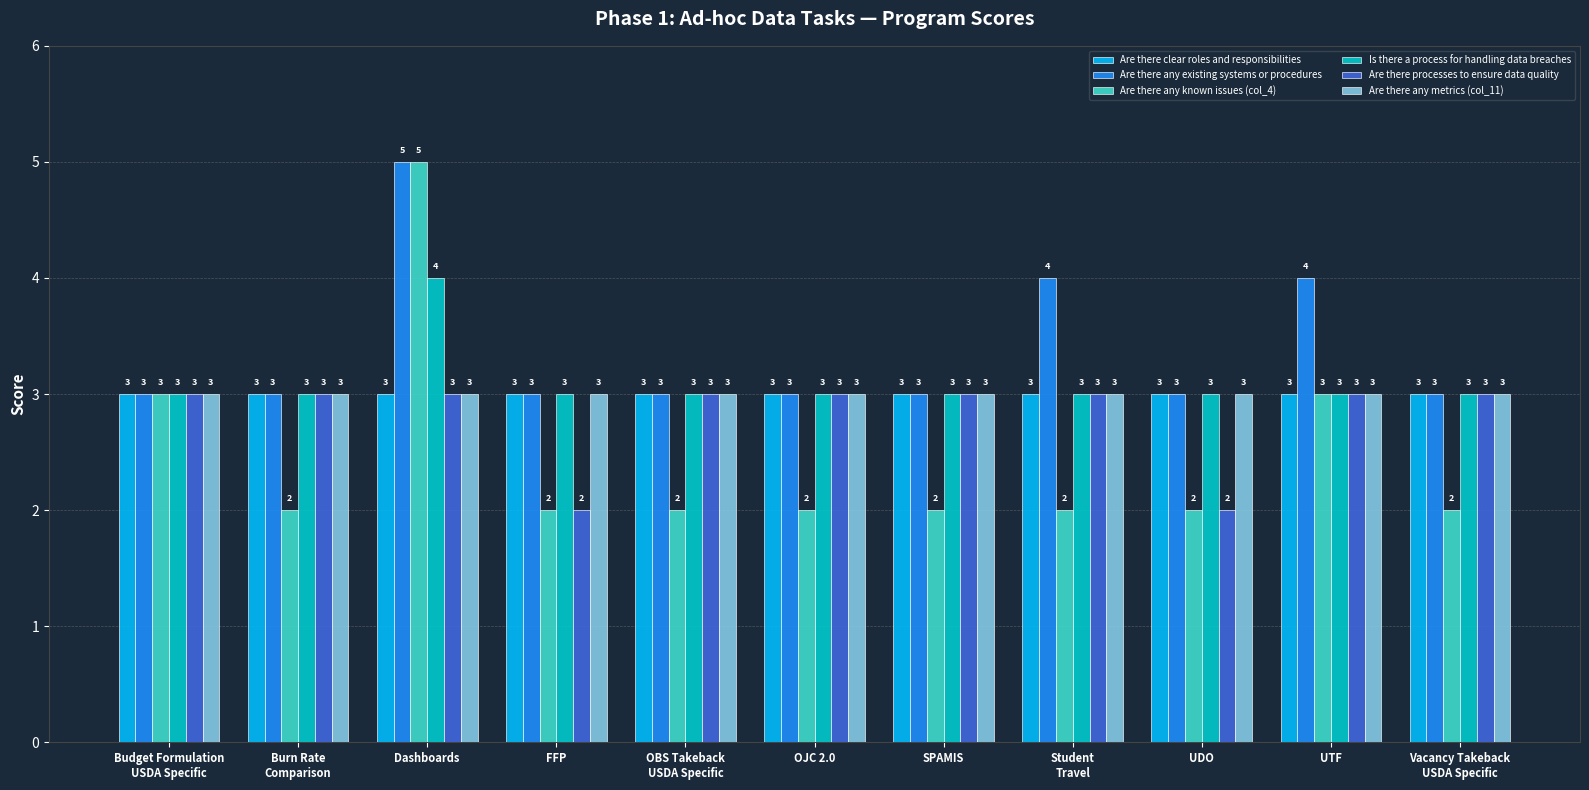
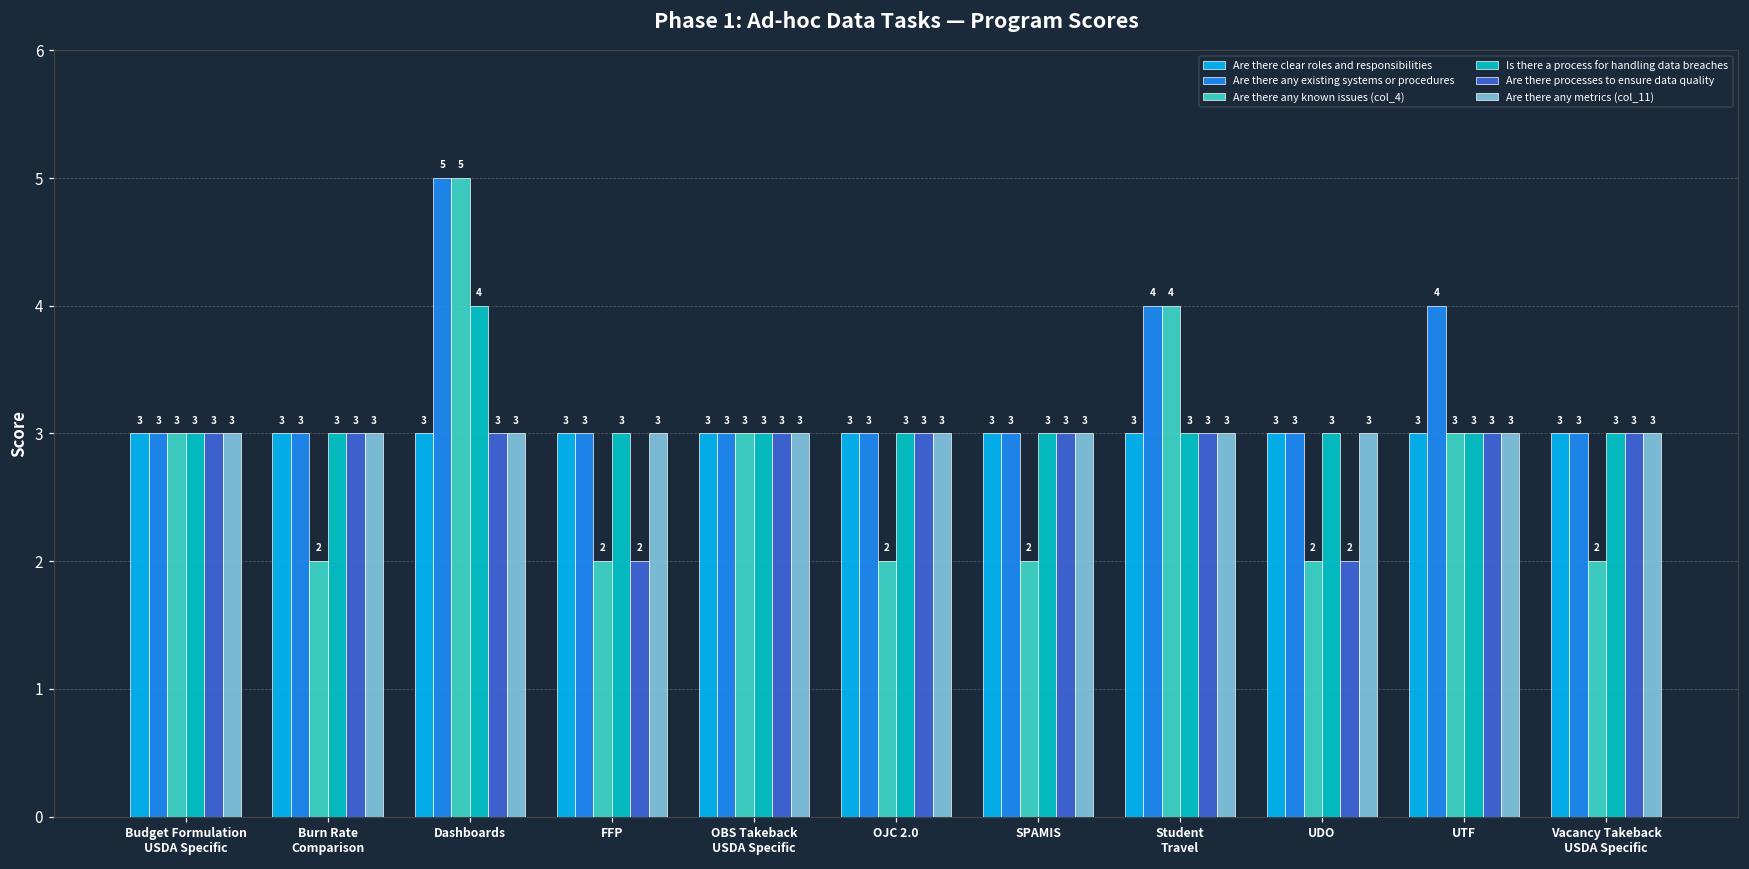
  {
    "Are there any known issues (col_4)": {
      "Budget Formulation USDA Specific": 3,
      "Burn Rate Comparison": 2,
      "Dashboards": 5,
      "FFP": 2,
-     "OBS Takeback USDA Specific": 2,
+     "OBS Takeback USDA Specific": 3,
      "OJC 2.0": 2,
      "SPAMIS": 2,
-     "Student Travel": 2,
+     "Student Travel": 4,
      "UDO": 2,
      "UTF": 3,
      "Vacancy Takeback USDA Specific": 2
    },
    "Are there processes to ensure data quality": {
      "Budget Formulation USDA Specific": 3,
      "Burn Rate Comparison": 3,
      "Dashboards": 3,
      "FFP": 2,
      "OBS Takeback USDA Specific": 3,
      "OJC 2.0": 3,
      "SPAMIS": 3,
      "Student Travel": 3,
      "UDO": 2,
      "UTF": 3,
      "Vacancy Takeback USDA Specific": 3
    },
    "Are there any metrics (col_11)": {
      "Budget Formulation USDA Specific": 3,
      "Burn Rate Comparison": 3,
      "Dashboards": 3,
      "FFP": 3,
      "OBS Takeback USDA Specific": 3,
      "OJC 2.0": 3,
      "SPAMIS": 3,
      "Student Travel": 3,
      "UDO": 3,
      "UTF": 3,
      "Vacancy Takeback USDA Specific": 3
    }
  }
